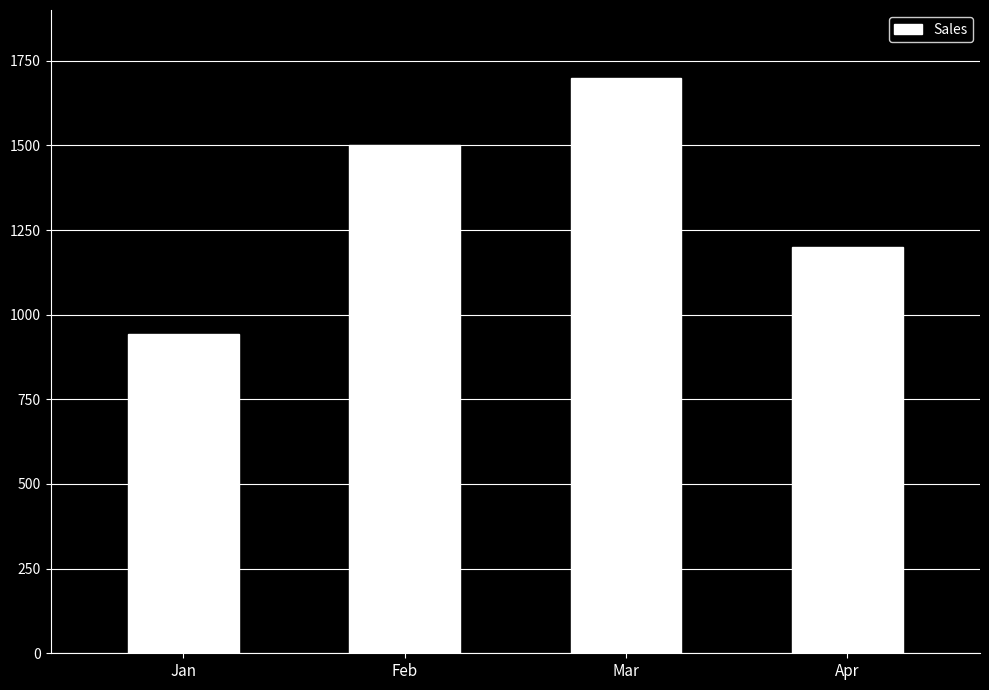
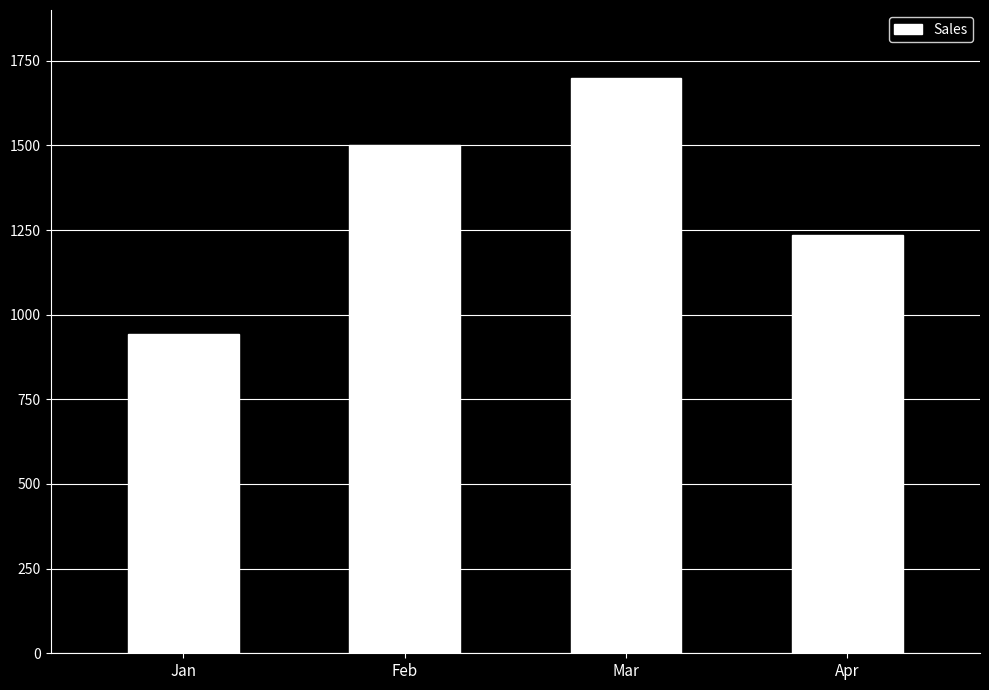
  {
    "Jan": 940,
    "Feb": 1500,
    "Mar": 1700,
-   "Apr": 1200
+   "Apr": 1230
  }
